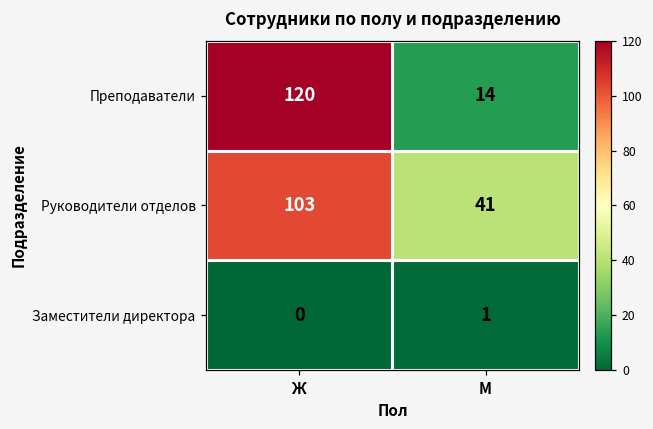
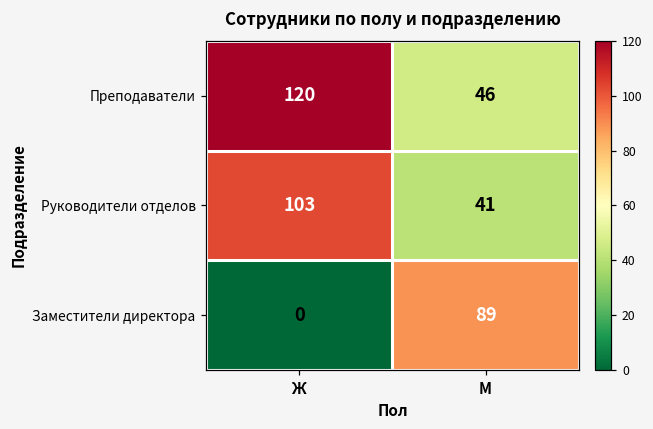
  {
    "Преподаватели": {
      "Ж": 120,
-     "М": 14
+     "М": 46
    },
    "Руководители отделов": {
      "Ж": 103,
      "М": 41
    },
    "Заместители директора": {
      "Ж": 0,
-     "М": 1
+     "М": 89
    }
  }
